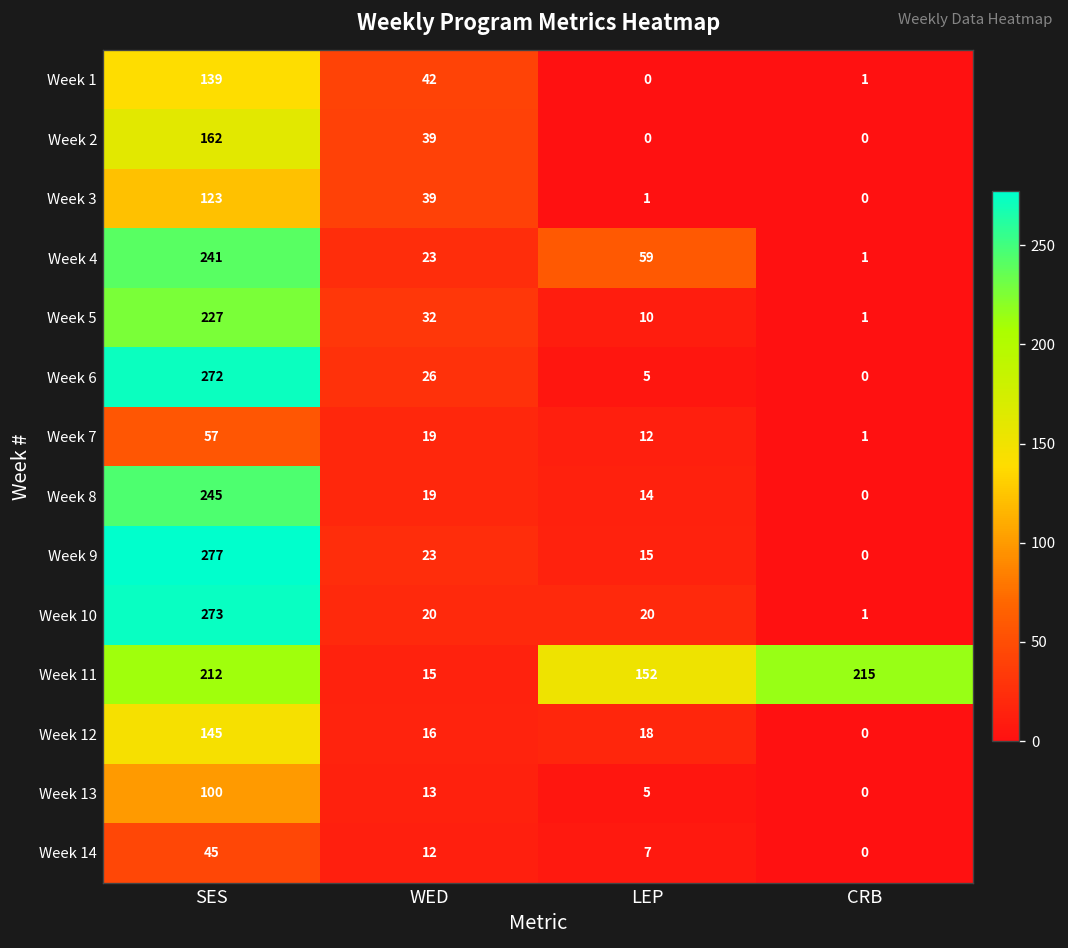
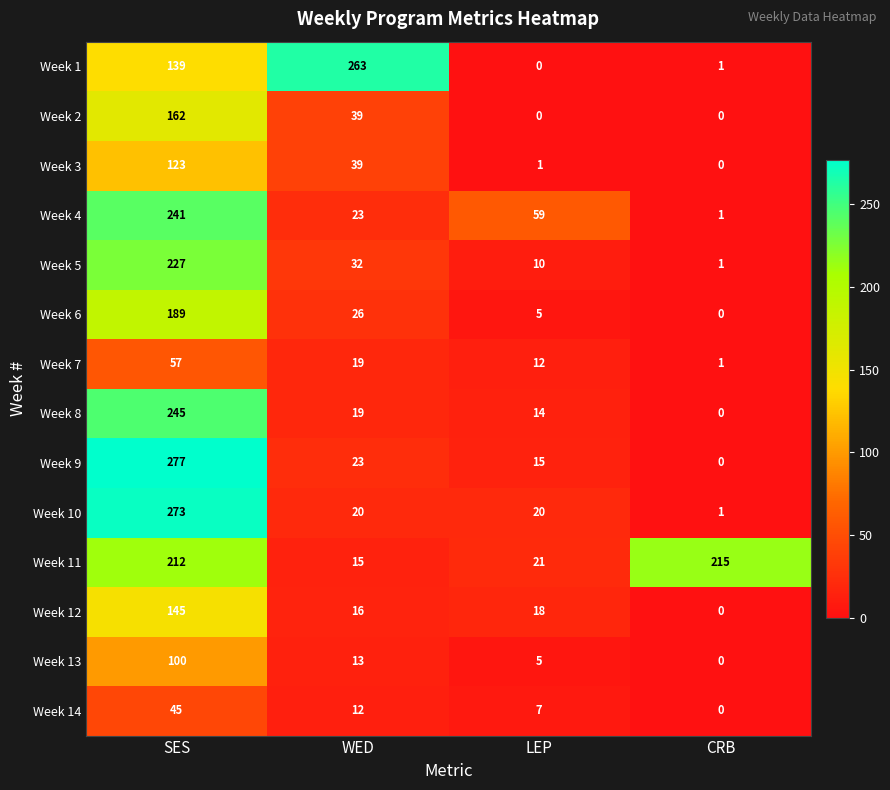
  {
    "Week 1": {
      "SES": 139,
-     "WED": 42,
+     "WED": 263,
      "LEP": 0,
      "CRB": 1
    },
    "Week 2": {
      "SES": 162,
      "WED": 39,
      "LEP": 0,
      "CRB": 0
    },
    "Week 3": {
      "SES": 123,
      "WED": 39,
      "LEP": 1,
      "CRB": 0
    },
    "Week 4": {
      "SES": 241,
      "WED": 23,
      "LEP": 59,
      "CRB": 1
    },
    "Week 5": {
      "SES": 227,
      "WED": 32,
      "LEP": 10,
      "CRB": 1
    },
    "Week 6": {
-     "SES": 272,
+     "SES": 189,
      "WED": 26,
      "LEP": 5,
      "CRB": 0
    },
    "Week 7": {
      "SES": 57,
      "WED": 19,
      "LEP": 12,
      "CRB": 1
    },
    "Week 8": {
      "SES": 245,
      "WED": 19,
      "LEP": 14,
      "CRB": 0
    },
    "Week 9": {
      "SES": 277,
      "WED": 23,
      "LEP": 15,
      "CRB": 0
    },
    "Week 10": {
      "SES": 273,
      "WED": 20,
      "LEP": 20,
      "CRB": 1
    },
    "Week 11": {
      "SES": 212,
      "WED": 15,
-     "LEP": 152,
+     "LEP": 21,
      "CRB": 215
    },
    "Week 12": {
      "SES": 145,
      "WED": 16,
      "LEP": 18,
      "CRB": 0
    },
    "Week 13": {
      "SES": 100,
      "WED": 13,
      "LEP": 5,
      "CRB": 0
    },
    "Week 14": {
      "SES": 45,
      "WED": 12,
      "LEP": 7,
      "CRB": 0
    }
  }
